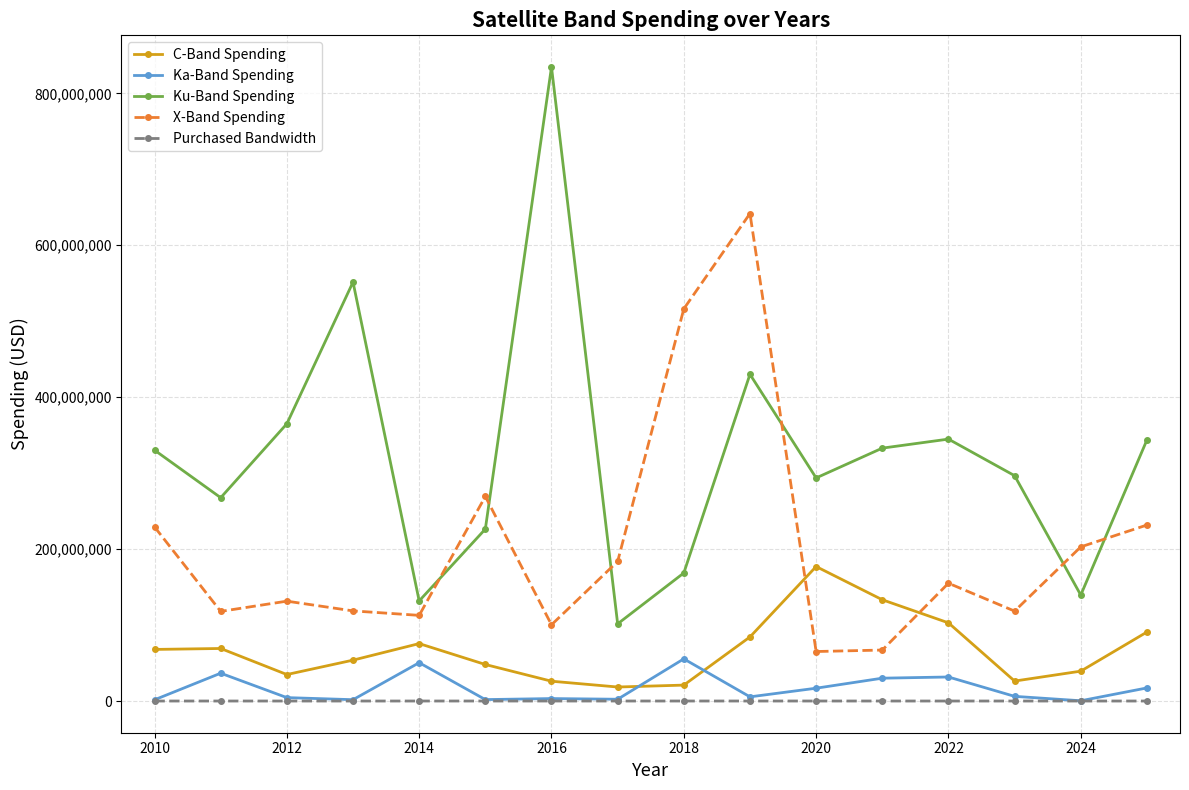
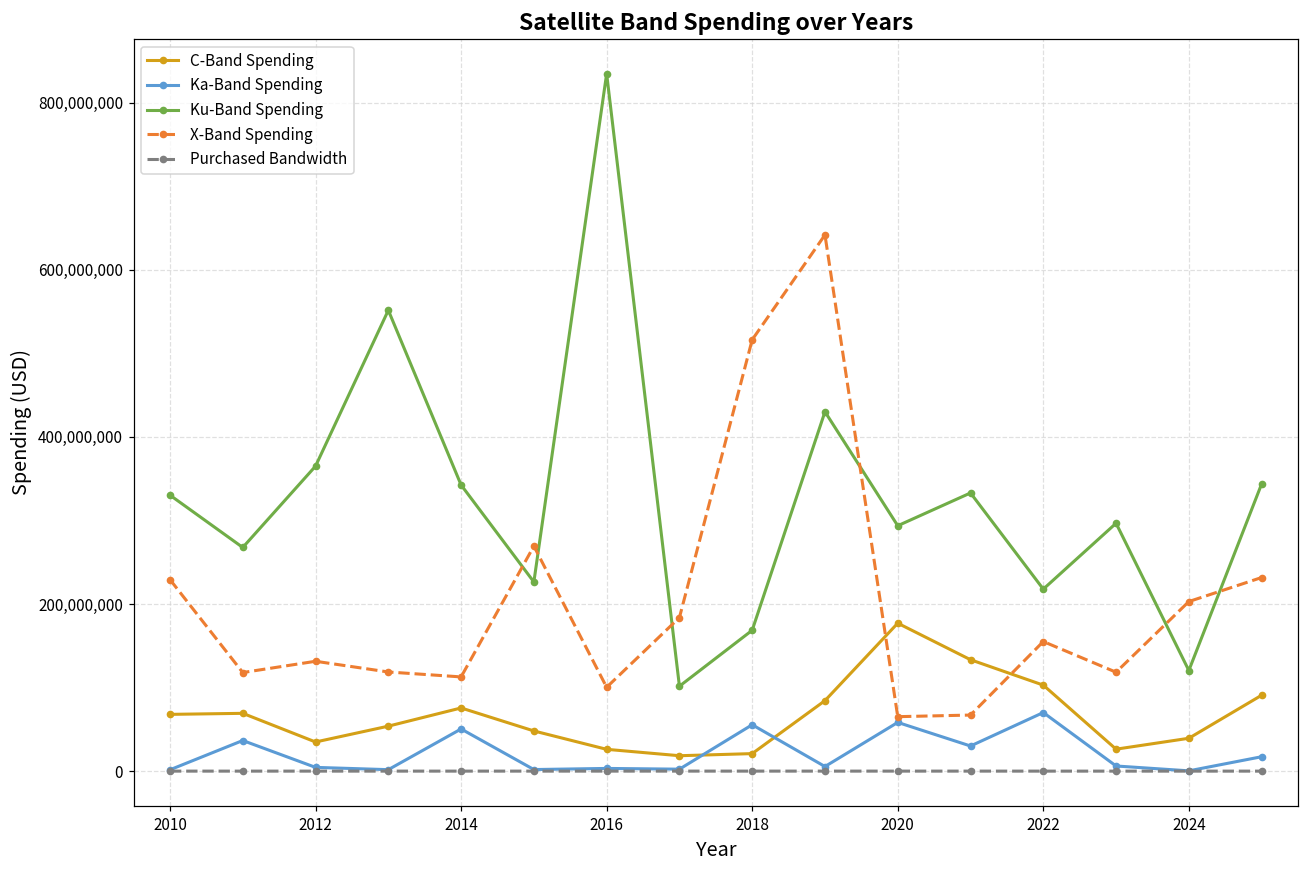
  {
    "Ka-Band Spending": {
      "2012": "0",
      "2014": "50,000,000",
      "2018": "60,000,000",
-     "2020": "20,000,000",
-     "2022": "30,000,000"
+     "2020": "60,000,000",
+     "2022": "70,000,000"
    },
    "Ku-Band Spending": {
      "2010": "330,000,000",
      "2012": "360,000,000",
-     "2014": "130,000,000",
+     "2014": "340,000,000",
      "2016": "830,000,000",
      "2018": "170,000,000",
      "2020": "290,000,000",
-     "2022": "340,000,000",
-     "2024": "140,000,000"
+     "2022": "220,000,000",
+     "2024": "120,000,000"
    },
    "Purchased Bandwidth": {
      "2012": "0",
      "2014": "0",
      "2018": "0",
      "2020": "0",
      "2022": "0"
    }
  }
